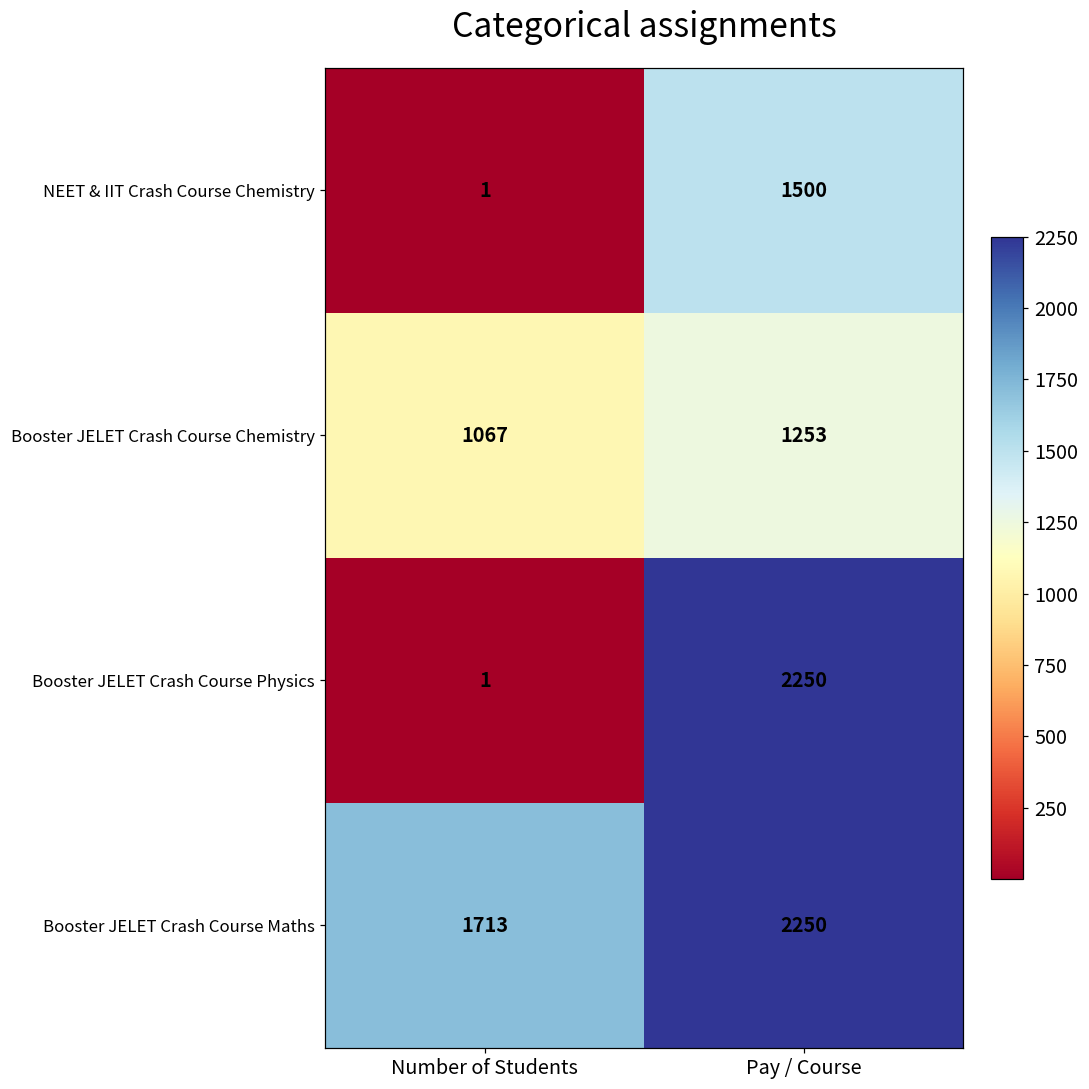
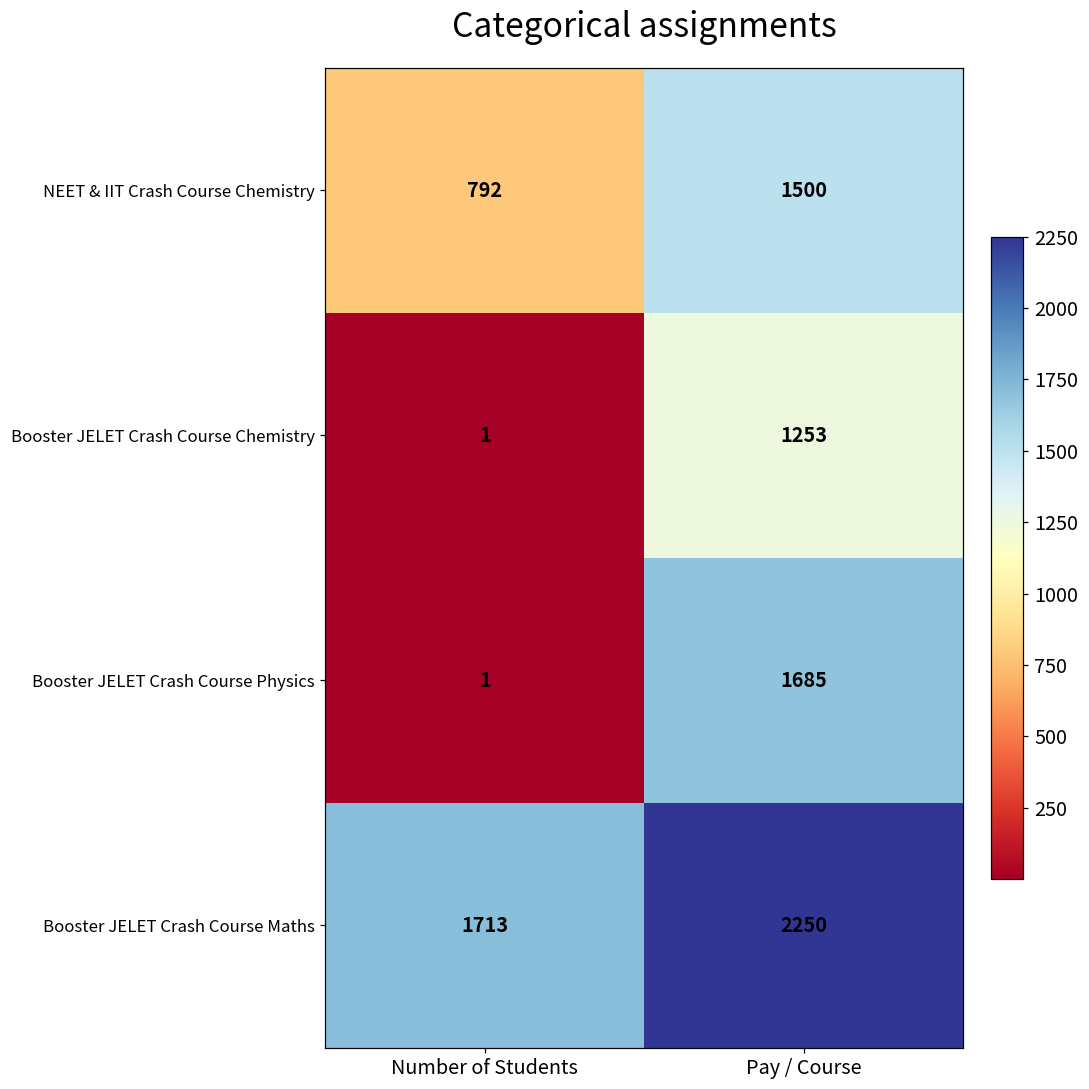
  {
    "NEET & IIT Crash Course Chemistry": {
-     "Number of Students": 1,
+     "Number of Students": 792,
      "Pay / Course": 1500
    },
    "Booster JELET Crash Course Chemistry": {
-     "Number of Students": 1067,
+     "Number of Students": 1,
      "Pay / Course": 1253
    },
    "Booster JELET Crash Course Physics": {
      "Number of Students": 1,
-     "Pay / Course": 2250
+     "Pay / Course": 1685
    },
    "Booster JELET Crash Course Maths": {
      "Number of Students": 1713,
      "Pay / Course": 2250
    }
  }
